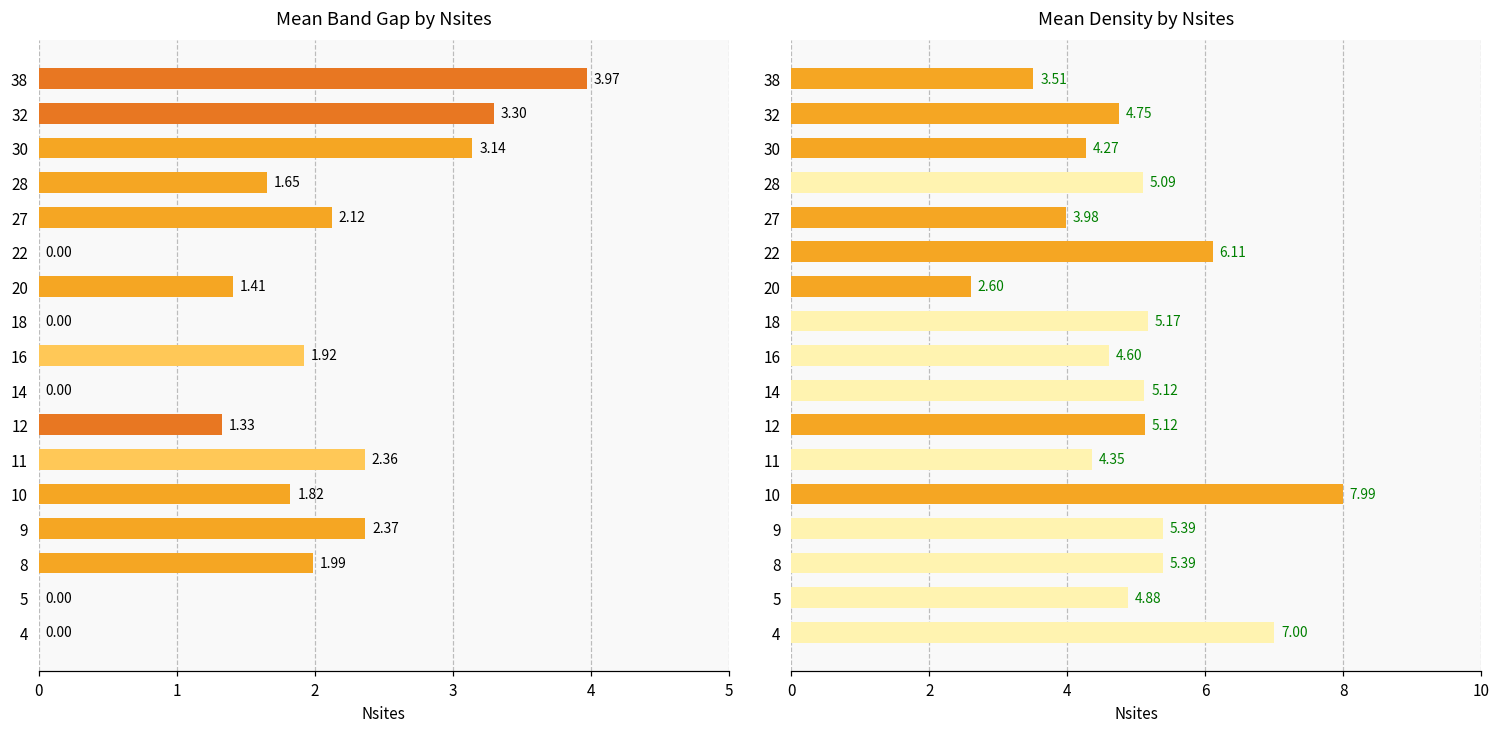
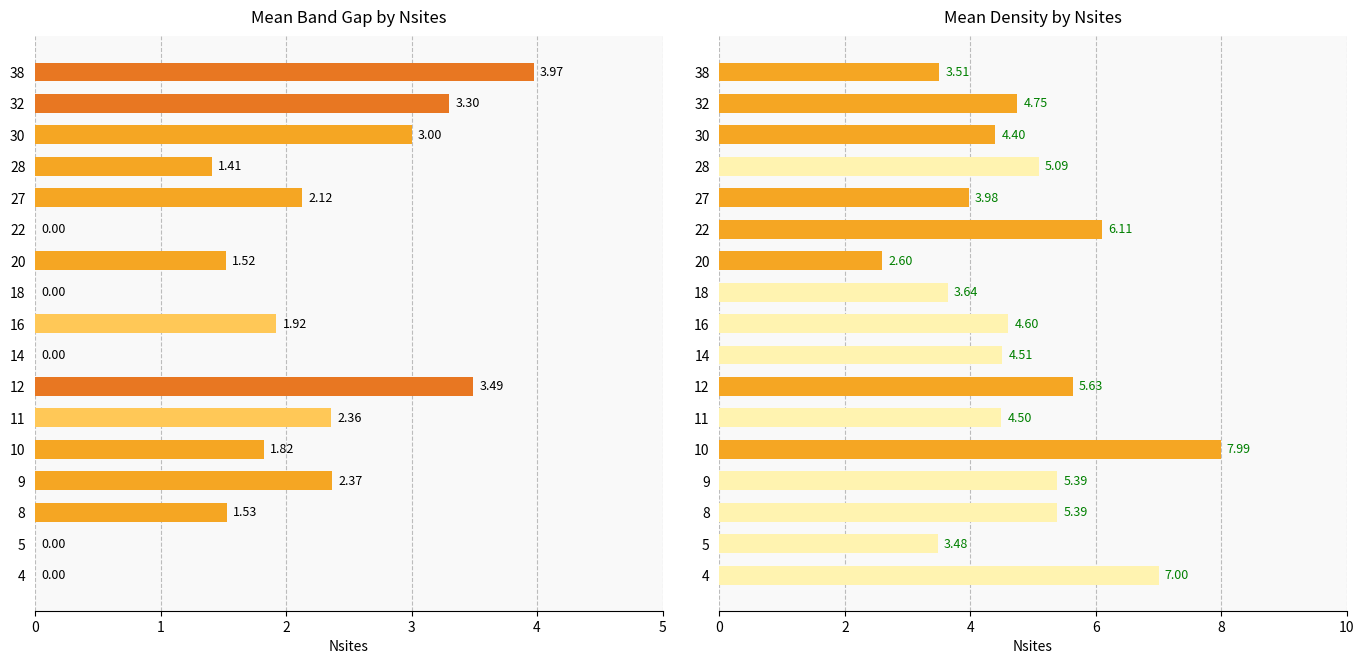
  {
    "Mean Band Gap by Nsites": {
      "38": 3.97,
      "32": 3.30,
-     "30": 3.14,
-     "28": 1.65,
+     "30": 3.00,
+     "28": 1.41,
      "27": 2.12,
      "22": 0.00,
-     "20": 1.41,
+     "20": 1.52,
      "18": 0.00,
      "16": 1.92,
      "14": 0.00,
-     "12": 1.33,
+     "12": 3.49,
      "11": 2.36,
      "10": 1.82,
      "9": 2.37,
-     "8": 1.99,
+     "8": 1.53,
      "5": 0.00,
      "4": 0.00
    },
    "Mean Density by Nsites": {
      "38": 3.51,
      "32": 4.75,
-     "30": 4.27,
+     "30": 4.40,
      "28": 5.09,
      "27": 3.98,
      "22": 6.11,
      "20": 2.60,
-     "18": 5.17,
+     "18": 3.64,
      "16": 4.60,
-     "14": 5.12,
-     "12": 5.12,
-     "11": 4.35,
+     "14": 4.51,
+     "12": 5.63,
+     "11": 4.50,
      "10": 7.99,
      "9": 5.39,
      "8": 5.39,
-     "5": 4.88,
+     "5": 3.48,
      "4": 7.00
    }
  }
